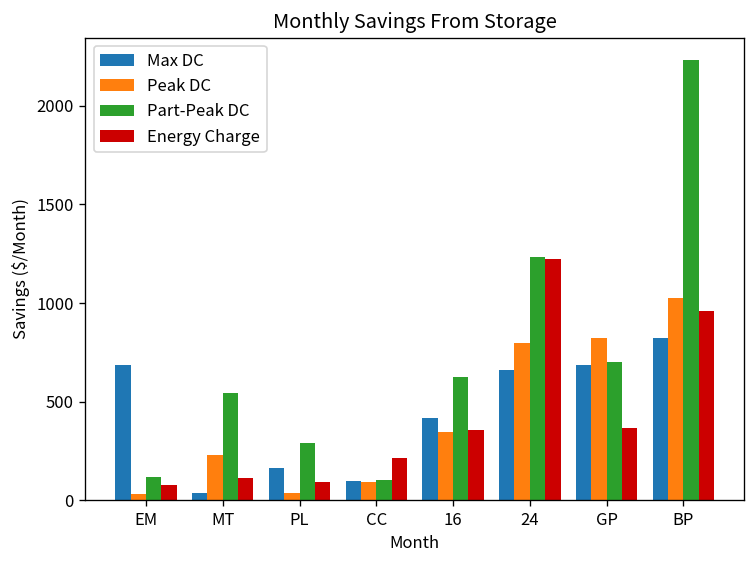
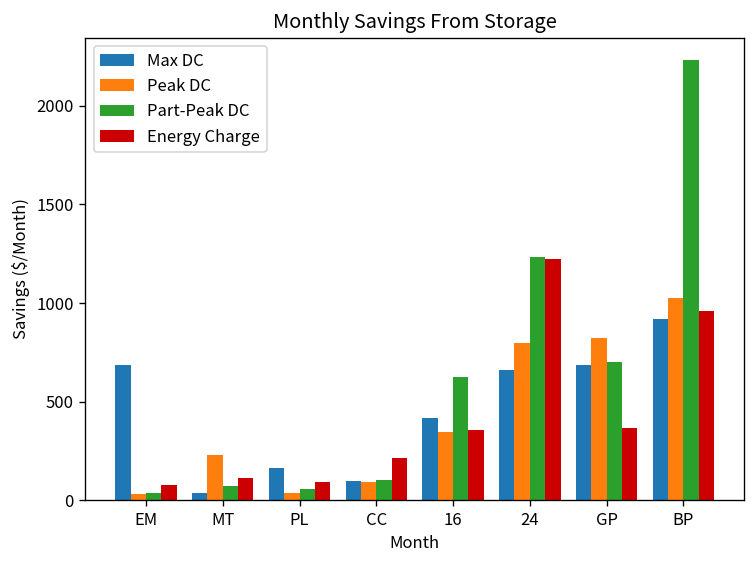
  {
    "Max DC": {
      "EM": 690,
      "MT": 40,
      "PL": 160,
      "CC": 100,
      "16": 420,
      "24": 660,
      "GP": 680,
-     "BP": 820
+     "BP": 920
    },
    "Peak DC": {
      "EM": 30,
      "MT": 230,
      "PL": 40,
      "CC": 90,
      "16": 350,
      "24": 800,
      "GP": 820,
      "BP": 1020
    },
    "Part-Peak DC": {
-     "EM": 120,
-     "MT": 540,
-     "PL": 290,
+     "EM": 40,
+     "MT": 70,
+     "PL": 60,
      "CC": 100,
      "16": 620,
      "24": 1230,
      "GP": 700,
      "BP": 2240
    },
    "Energy Charge": {
      "EM": 80,
      "MT": 110,
      "PL": 90,
      "CC": 210,
      "16": 360,
      "24": 1220,
      "GP": 360,
      "BP": 960
    }
  }
